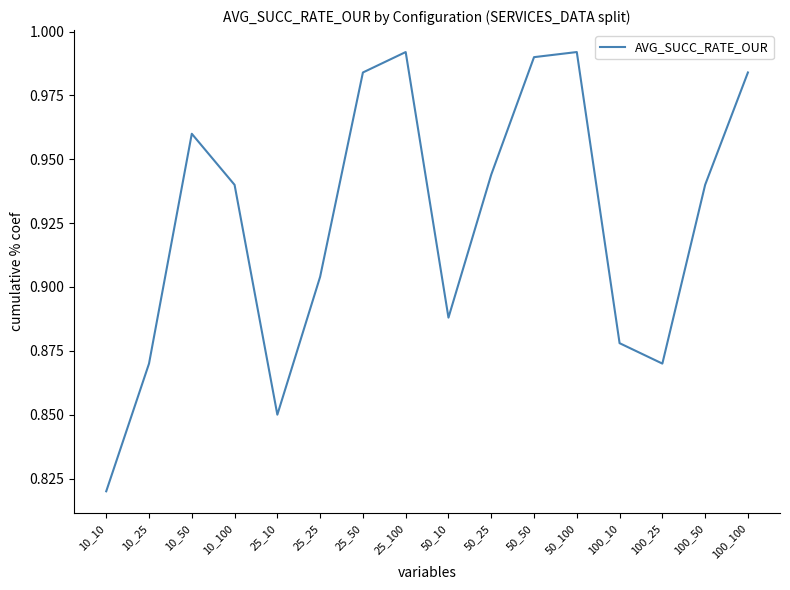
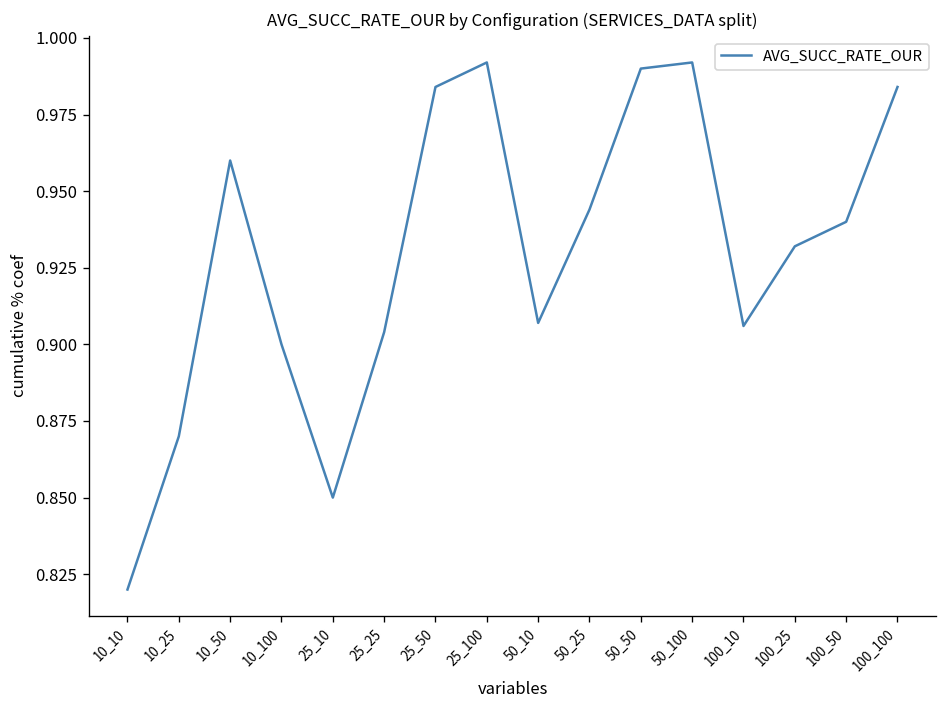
  {
    "10_10": 0.820,
    "10_25": 0.870,
    "10_50": 0.960,
-   "10_100": 0.94,
+   "10_100": 0.90,
    "25_10": 0.850,
    "25_25": 0.904,
    "25_50": 0.984,
    "25_100": 0.992,
-   "50_10": 0.888,
+   "50_10": 0.907,
    "50_25": 0.944,
    "50_50": 0.990,
    "50_100": 0.992,
-   "100_10": 0.878,
-   "100_25": 0.870,
+   "100_10": 0.906,
+   "100_25": 0.932,
    "100_50": 0.940,
    "100_100": 0.984
  }
